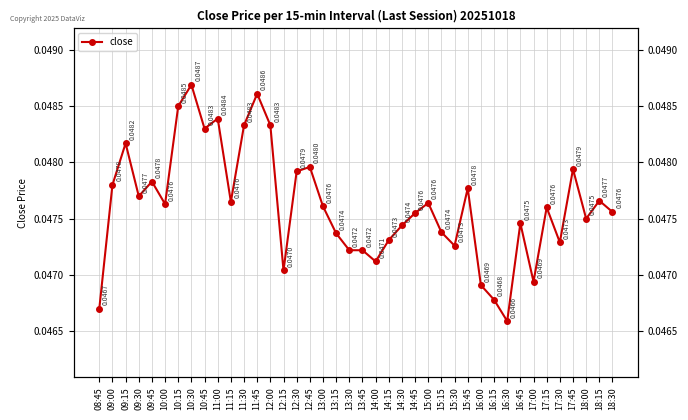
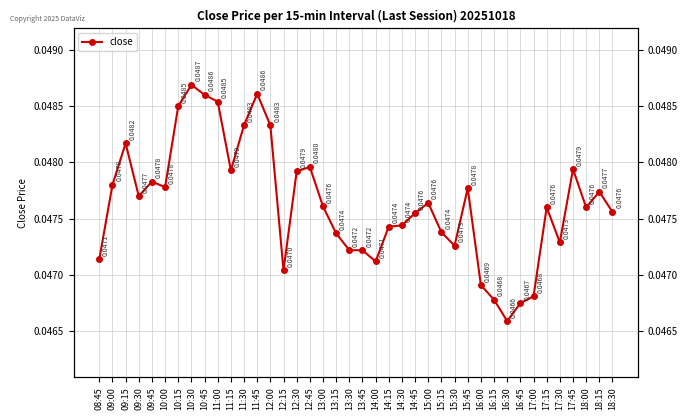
  {
-   "08:45": 0.0467,
+   "08:45": 0.0471,
    "09:00": 0.0478,
    "09:15": 0.0482,
    "09:30": 0.0477,
    "09:45": 0.0478,
-   "10:00": 0.0476,
+   "10:00": 0.0478,
    "10:15": 0.0485,
    "10:30": 0.0487,
-   "10:45": 0.0483,
-   "11:00": 0.0484,
-   "11:15": 0.0476,
+   "10:45": 0.0486,
+   "11:00": 0.0485,
+   "11:15": 0.0479,
    "11:30": 0.0483,
    "11:45": 0.0486,
    "12:00": 0.0483,
    "12:15": 0.0470,
    "12:30": 0.0479,
    "12:45": 0.0480,
    "13:00": 0.0476,
    "13:15": 0.0474,
    "13:30": 0.0472,
    "13:45": 0.0472,
    "14:00": 0.0471,
-   "14:15": 0.0473,
+   "14:15": 0.0474,
    "14:30": 0.0474,
    "15:00": 0.0476,
    "15:15": 0.0474,
    "15:30": 0.0473,
    "15:45": 0.0478,
    "16:00": 0.0469,
    "16:15": 0.0468,
    "16:30": 0.0466,
-   "16:45": 0.0475,
-   "17:00": 0.0469,
+   "16:45": 0.0467,
+   "17:00": 0.0468,
    "17:15": 0.0476,
    "17:30": 0.0473,
    "17:45": 0.0479,
-   "18:00": 0.0475,
-   "18:15": 0.04766,
+   "18:00": 0.0476,
+   "18:15": 0.04774,
    "18:30": 0.0476
  }
